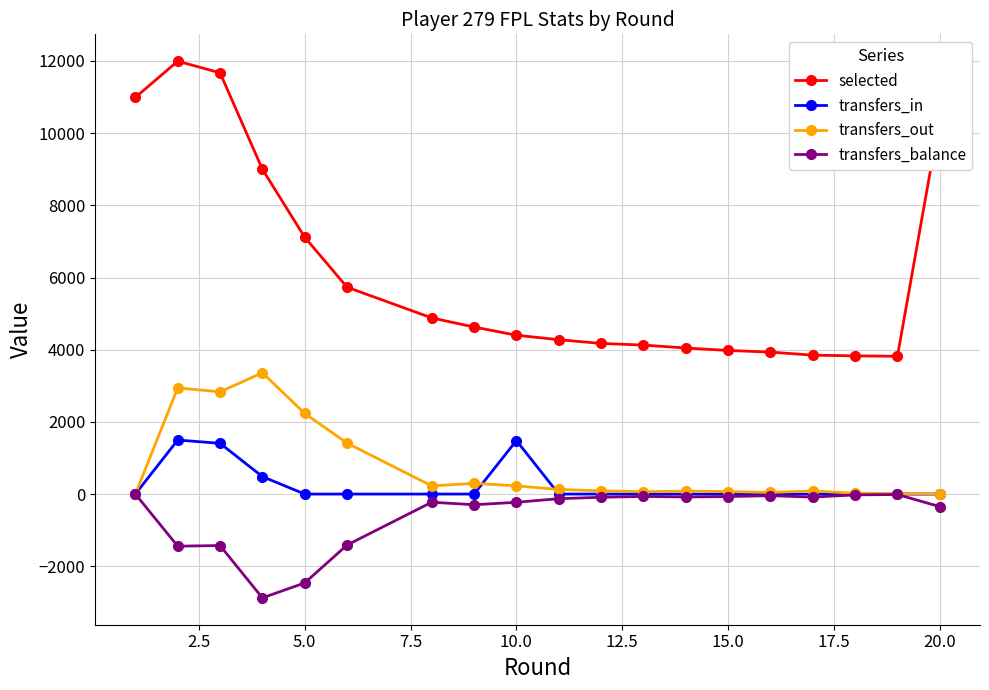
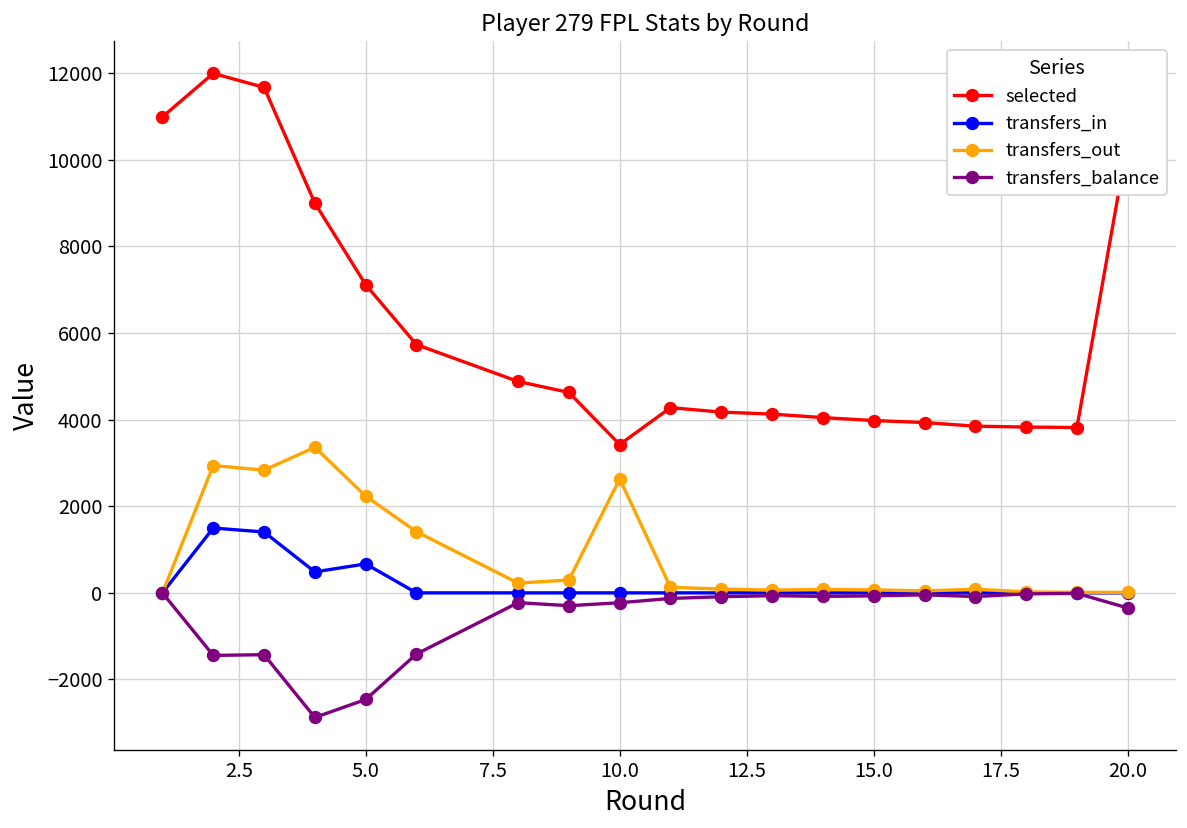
  {
    "selected": {
      "5.0": 7100,
-     "10.0": 4400,
+     "10.0": 3400,
      "15.0": 4000
    },
    "transfers_in": {
-     "5.0": 0,
-     "10.0": 1500
+     "5.0": 700,
+     "10.0": 0
    },
    "transfers_out": {
      "5.0": 2200,
-     "10.0": 200
+     "10.0": 2600
    },
    "transfers_balance": {
      "5.0": -2500,
      "10.0": -200,
      "20.0": -300
    }
  }
